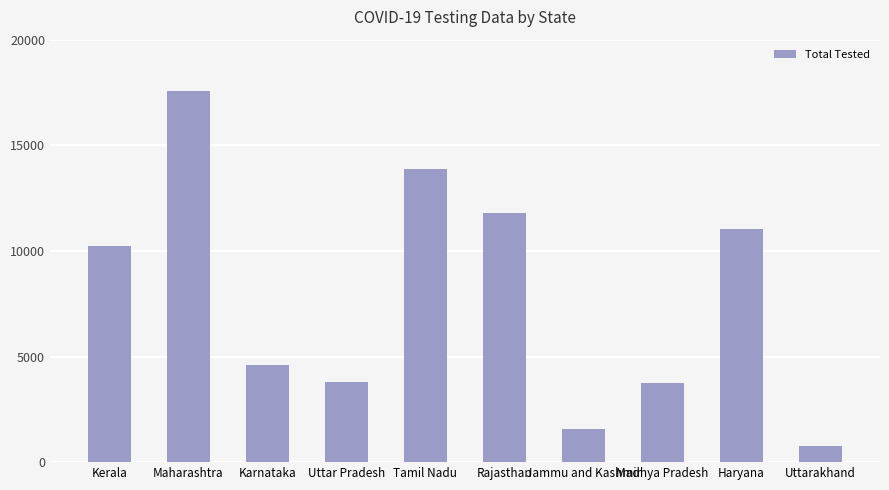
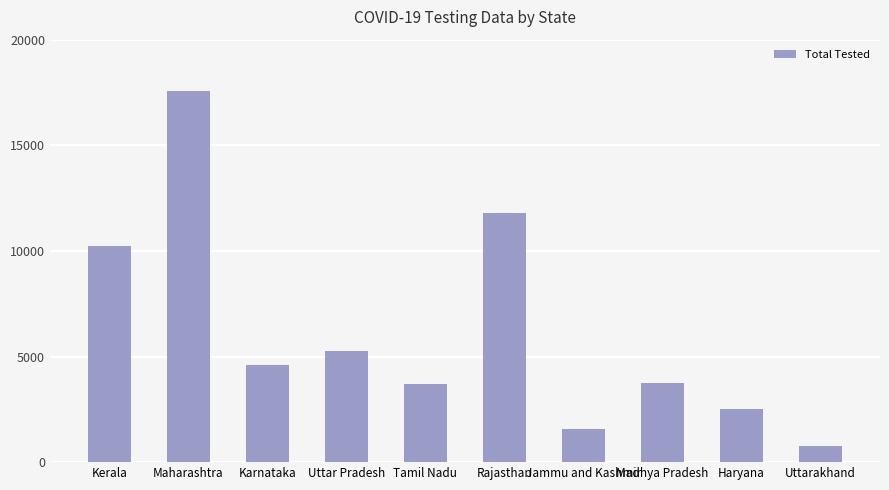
  {
    "Kerala": 10200,
    "Maharashtra": 17600,
    "Karnataka": 4600,
-   "Uttar Pradesh": 3800,
-   "Tamil Nadu": 13900,
+   "Uttar Pradesh": 5300,
+   "Tamil Nadu": 3700,
    "Rajasthan": 11800,
-   "Haryana": 11100,
+   "Haryana": 2500,
    "Uttarakhand": 800
  }
